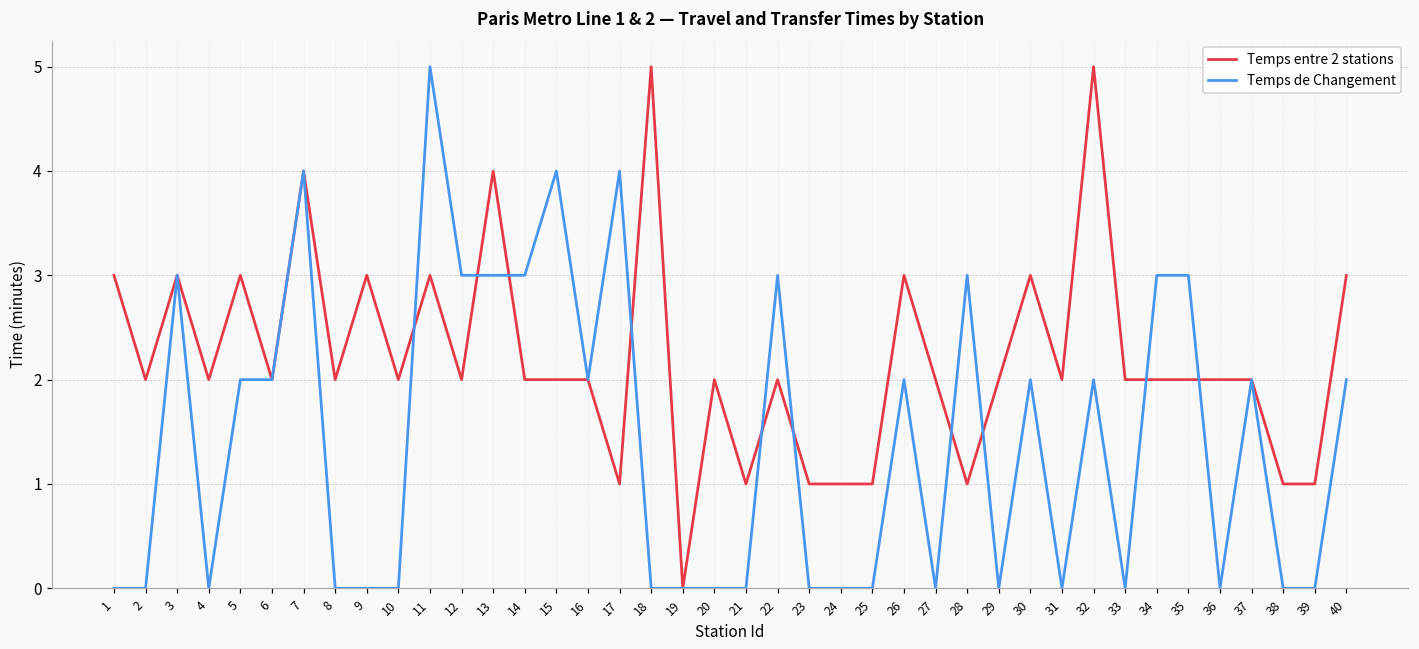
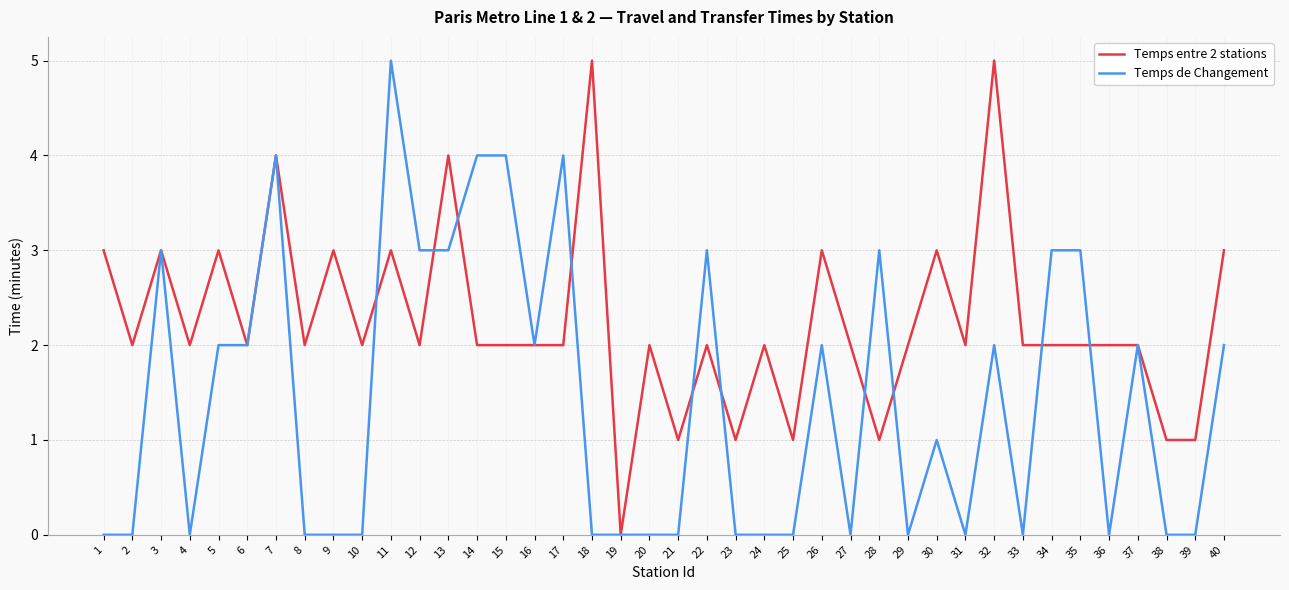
  {
    "Temps entre 2 stations": {
      "1": 3,
      "2": 2,
      "4": 2,
      "5": 3,
      "8": 2,
      "9": 3,
      "10": 2,
      "11": 3,
      "12": 2,
      "13": 4,
      "14": 2,
      "15": 2,
-     "17": 1,
+     "17": 2,
      "18": 5,
      "20": 2,
      "21": 1,
      "22": 2,
      "23": 1,
-     "24": 1,
+     "24": 2,
      "25": 1,
      "26": 3,
      "27": 2,
      "28": 1,
      "29": 2,
      "30": 3,
      "31": 2,
      "32": 5,
      "33": 2,
      "34": 2,
      "35": 2,
      "36": 2,
      "38": 1,
      "39": 1,
      "40": 3
    },
    "Temps de Changement": {
      "1": 0,
      "2": 0,
      "4": 0,
      "5": 2,
      "8": 0,
      "9": 0,
      "10": 0,
      "11": 5,
      "12": 3,
      "13": 3,
-     "14": 3,
+     "14": 4,
      "15": 4,
      "17": 4,
      "18": 0,
      "20": 0,
      "21": 0,
      "22": 3,
      "23": 0,
      "24": 0,
      "25": 0,
      "26": 2,
      "27": 0,
      "28": 3,
      "29": 0,
-     "30": 2,
+     "30": 1,
      "31": 0,
      "32": 2,
      "33": 0,
      "34": 3,
      "35": 3,
      "36": 0,
      "38": 0,
      "39": 0,
      "40": 2
    }
  }
